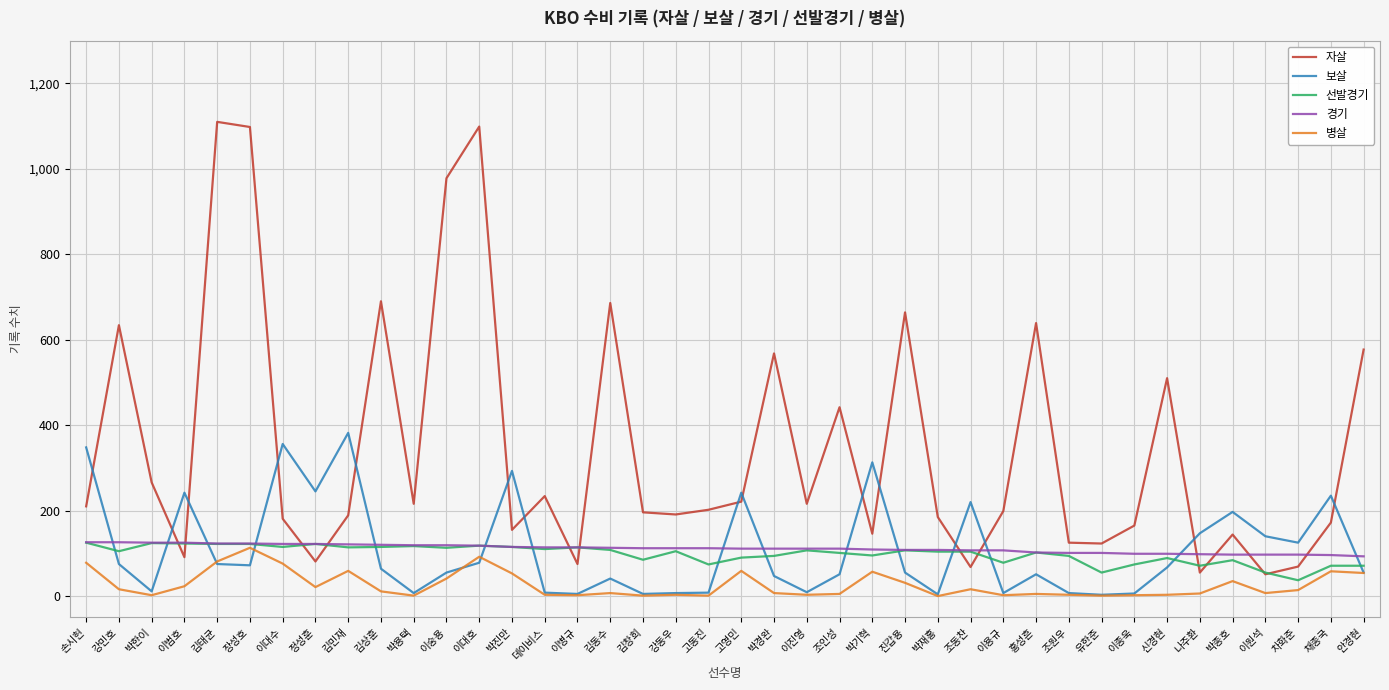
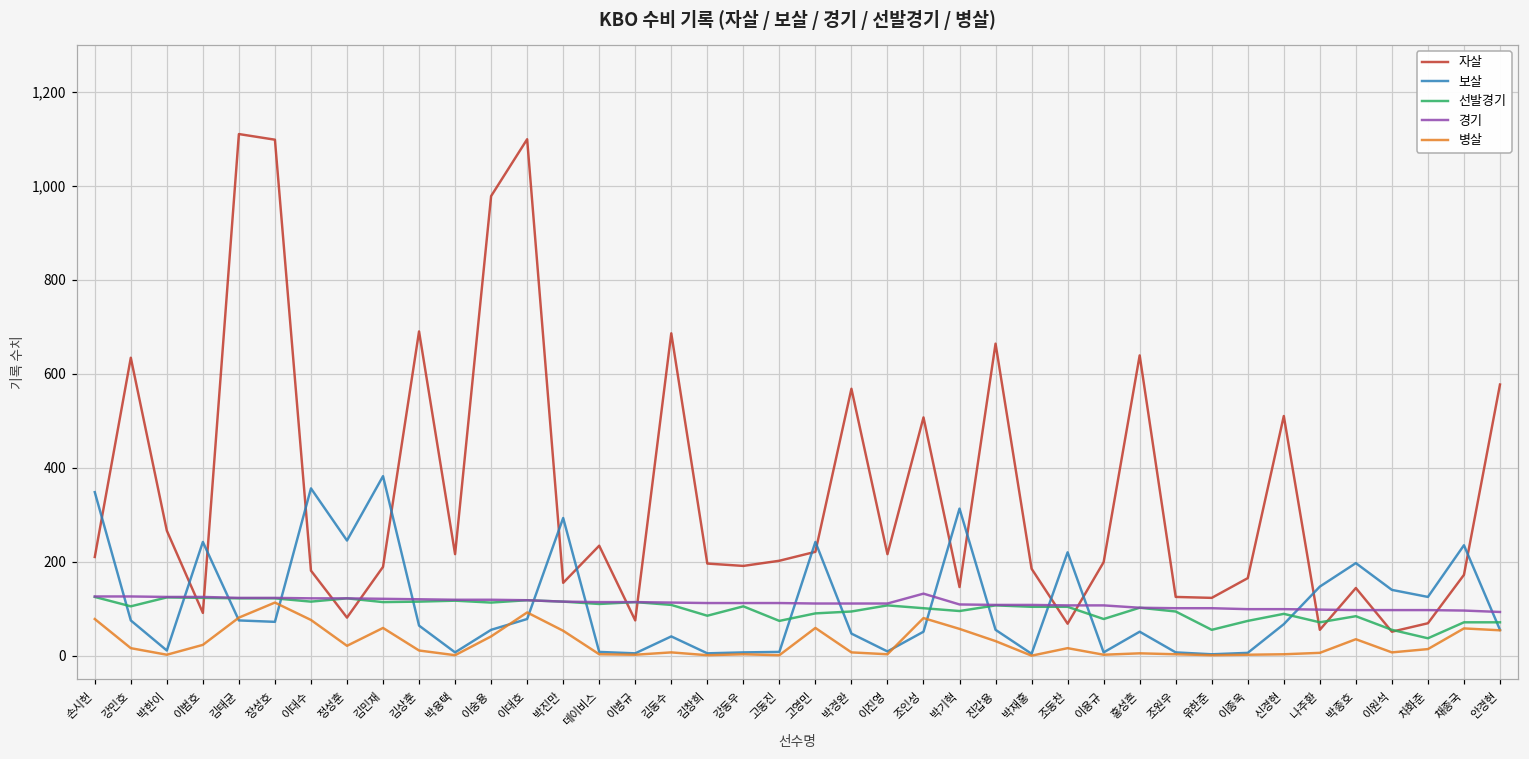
  {
    "자살": {
      "손시헌": "210",
      "강민호": "630",
      "박한이": "270",
      "이범호": "90",
      "김태균": "1,110",
      "장성호": "1,100",
      "이대수": "180",
      "정성훈": "80",
      "김민재": "190",
      "김상훈": "690",
      "박용택": "220",
      "이숭용": "980",
      "이대호": "1,100",
      "박진만": "160",
      "데이비스": "230",
      "이병규": "80",
      "김동수": "690",
      "김창희": "200",
      "강동우": "190",
      "고동진": "200",
      "고영민": "220",
      "박경완": "570",
      "이진영": "220",
-     "조인성": "440",
+     "조인성": "510",
      "박기혁": "150",
      "진갑용": "660",
      "박재홍": "190",
      "조동찬": "70",
      "이용규": "200",
      "홍성흔": "640",
      "조원우": "130",
      "유한준": "120",
      "이종욱": "170",
      "신경현": "510",
      "나주환": "60",
      "박종호": "140",
      "차화준": "70",
      "채종국": "170",
      "안경현": "580"
    },
    "보살": {
      "손시헌": "350",
      "강민호": "80",
      "박한이": "10",
      "이범호": "240",
      "장성호": "70",
      "이대수": "360",
      "정성훈": "250",
      "김민재": "380",
      "김상훈": "60",
      "이숭용": "60",
      "이대호": "80",
      "박진만": "290",
      "김동수": "40",
      "고동진": "10",
      "고영민": "240",
      "박경완": "50",
      "이진영": "10",
      "조인성": "50",
      "박기혁": "310",
      "진갑용": "60",
      "조동찬": "220",
      "홍성흔": "50",
      "신경현": "70",
      "나주환": "150",
      "박종호": "200",
      "이원석": "140",
      "차화준": "130",
      "채종국": "240"
    },
    "선발경기": {
      "강민호": "110",
      "이대수": "120",
      "김민재": "110",
      "이숭용": "110",
      "김창희": "90",
      "강동우": "110",
      "고동진": "70",
      "고영민": "90",
      "박경완": "90",
      "조인성": "100",
      "박기혁": "100",
      "이용규": "80",
      "조원우": "90",
      "유한준": "60",
      "이종욱": "70",
      "신경현": "90",
      "나주환": "70",
      "박종호": "80",
      "차화준": "40",
      "채종국": "70",
      "안경현": "70"
    },
    "경기": {
      "강민호": "130",
      "이대수": "120",
      "김민재": "120",
      "이숭용": "120",
      "김창희": "110",
      "강동우": "110",
      "고동진": "110",
      "고영민": "110",
      "박경완": "110",
-     "조인성": "110",
+     "조인성": "130",
      "박기혁": "110",
      "이용규": "110",
      "조원우": "100",
      "유한준": "100",
      "이종욱": "100",
      "신경현": "100",
      "나주환": "100",
      "박종호": "100",
      "이원석": "100",
      "차화준": "100",
      "채종국": "100",
      "안경현": "90"
    },
    "병살": {
      "손시헌": "80",
      "강민호": "20",
      "박한이": "0",
      "이범호": "20",
      "장성호": "110",
      "이대수": "80",
      "정성훈": "20",
      "김민재": "60",
      "김상훈": "10",
      "이숭용": "40",
      "이대호": "90",
      "박진만": "50",
      "김동수": "10",
      "고동진": "0",
      "고영민": "60",
      "박경완": "10",
      "이진영": "0",
-     "조인성": "10",
+     "조인성": "80",
      "박기혁": "60",
      "진갑용": "30",
      "조동찬": "20",
      "홍성흔": "10",
      "신경현": "0",
      "나주환": "10",
      "박종호": "40",
      "이원석": "10",
      "차화준": "10",
      "채종국": "60"
    }
  }
